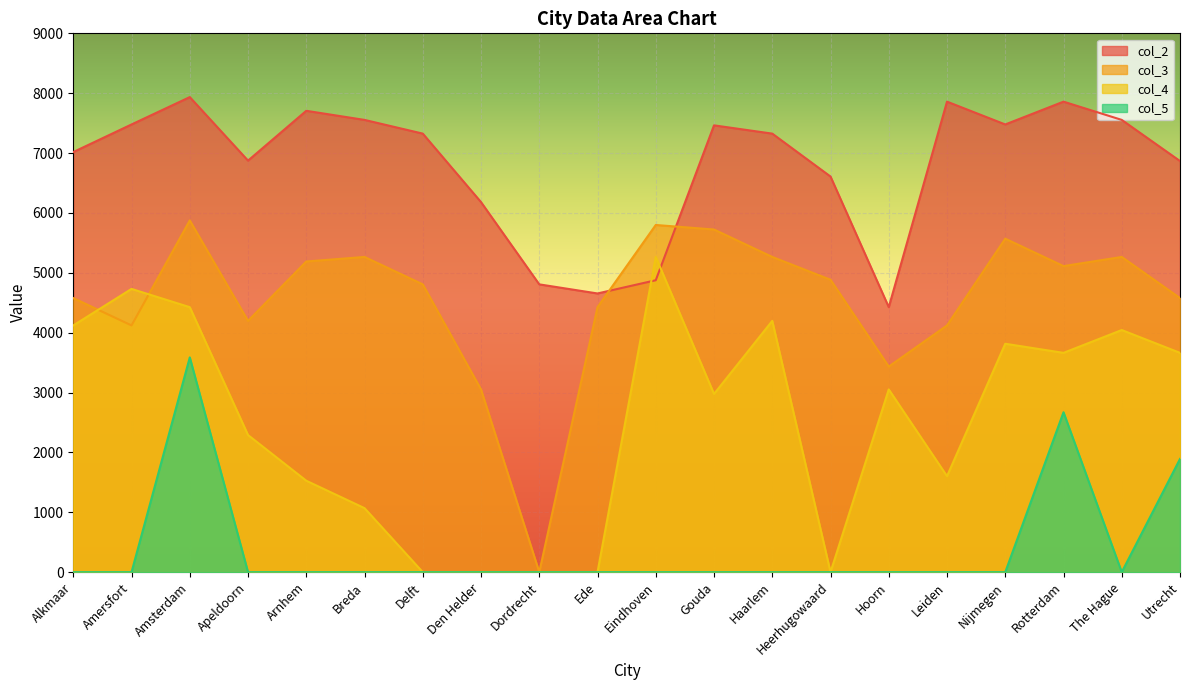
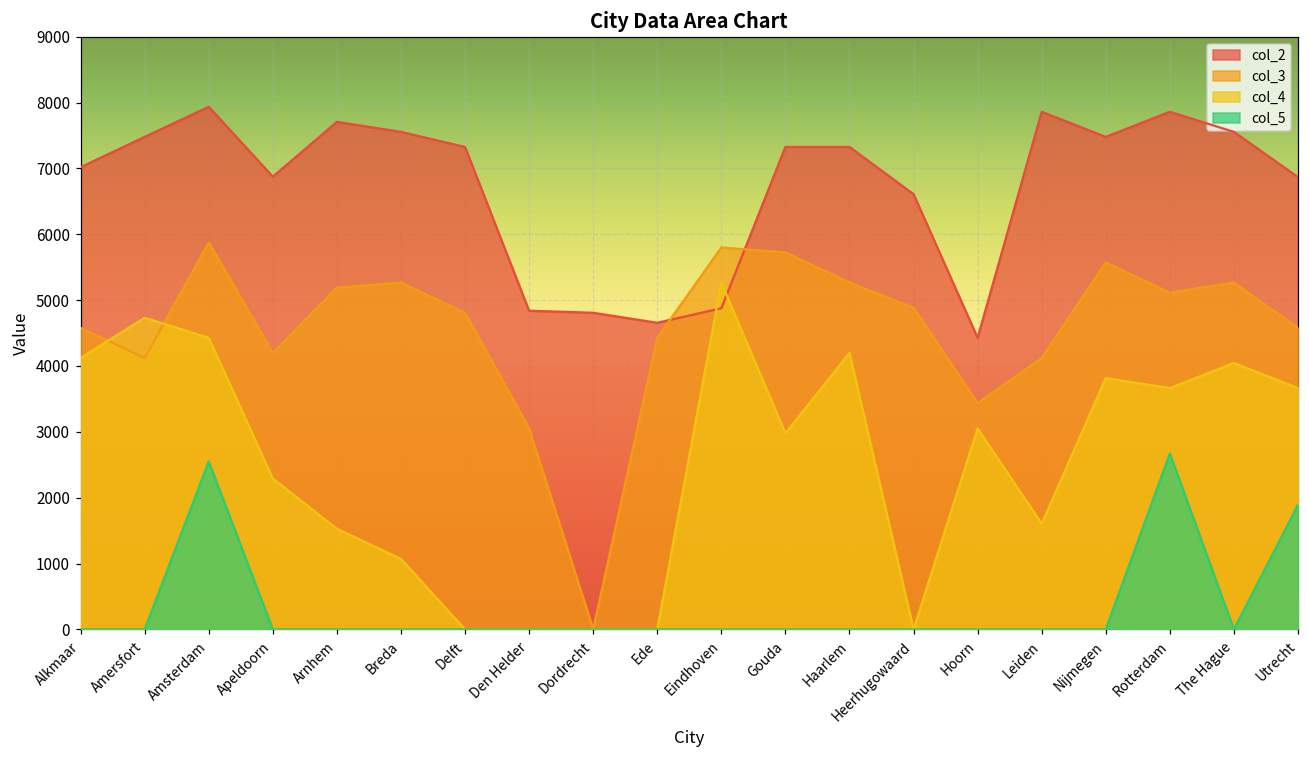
  {
    "col_2": {
      "Alkmaar": 7000,
      "Amersfort": 7500,
      "Amsterdam": 7900,
      "Apeldoorn": 6900,
      "Arnhem": 7700,
      "Breda": 7600,
      "Delft": 7300,
-     "Den Helder": 6200,
+     "Den Helder": 4800,
      "Dordrecht": 4800,
      "Ede": 4700,
      "Eindhoven": 4900,
-     "Gouda": 7500,
+     "Gouda": 7300,
      "Haarlem": 7300,
      "Heerhugowaard": 6600,
      "Hoorn": 4400,
      "Leiden": 7900,
      "Nijmegen": 7500,
      "Rotterdam": 7900,
      "Utrecht": 6900
    },
    "col_5": {
      "Alkmaar": 0,
      "Amersfort": 0,
-     "Amsterdam": 3600,
+     "Amsterdam": 2500,
      "Apeldoorn": 0,
      "Arnhem": 0,
      "Breda": 0,
      "Eindhoven": 0,
      "Gouda": 0,
      "Haarlem": 0,
      "Hoorn": 0,
      "Leiden": 0,
      "Nijmegen": 0,
      "Rotterdam": 2700,
      "The Hague": 0,
      "Utrecht": 1900
    }
  }
